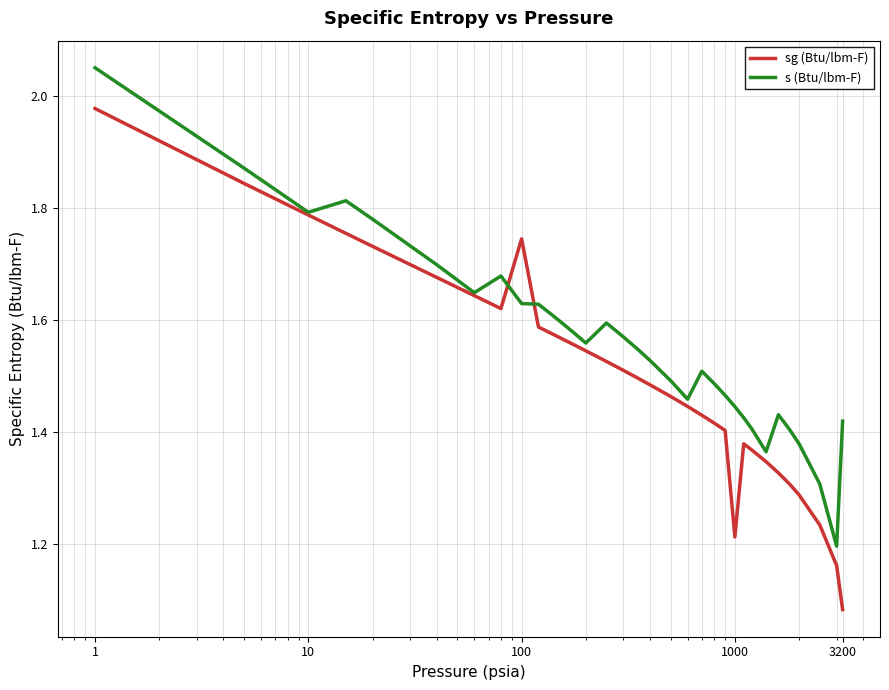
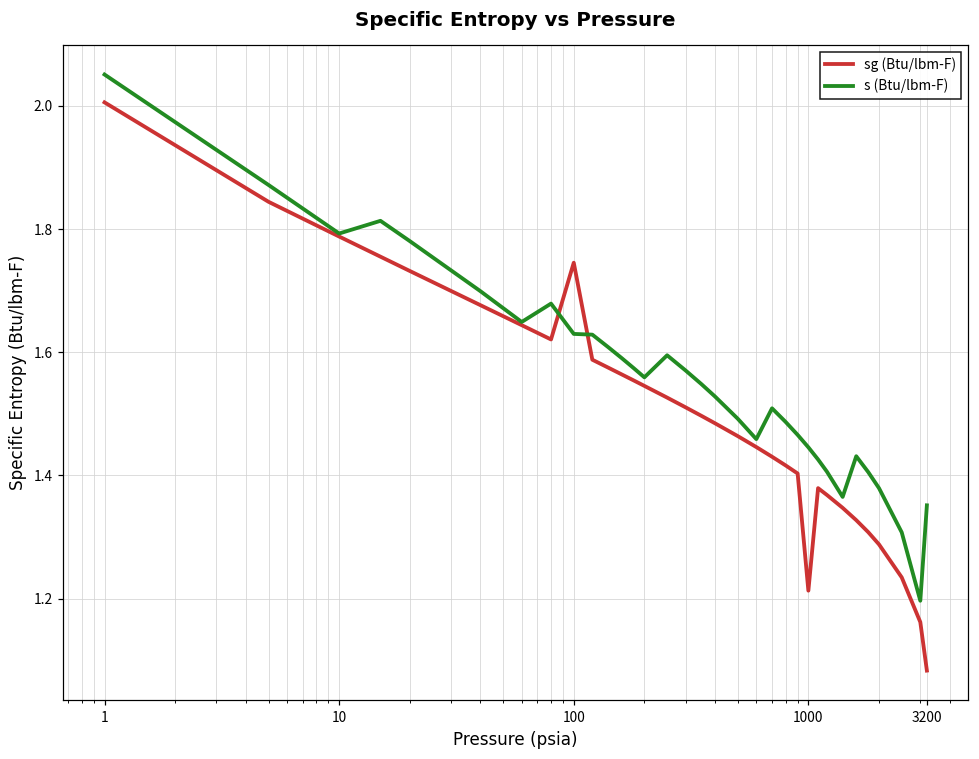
  {
    "sg (Btu/lbm-F)": {
-     "1": 1.98,
+     "1": 2.01,
      "10": 1.79,
      "100": 1.75,
      "1000": 1.21,
      "3200": 1.08
    },
    "s (Btu/lbm-F)": {
      "1": 2.05,
      "10": 1.79,
      "100": 1.63,
      "1000": 1.45,
-     "3200": 1.42
+     "3200": 1.35
    }
  }
